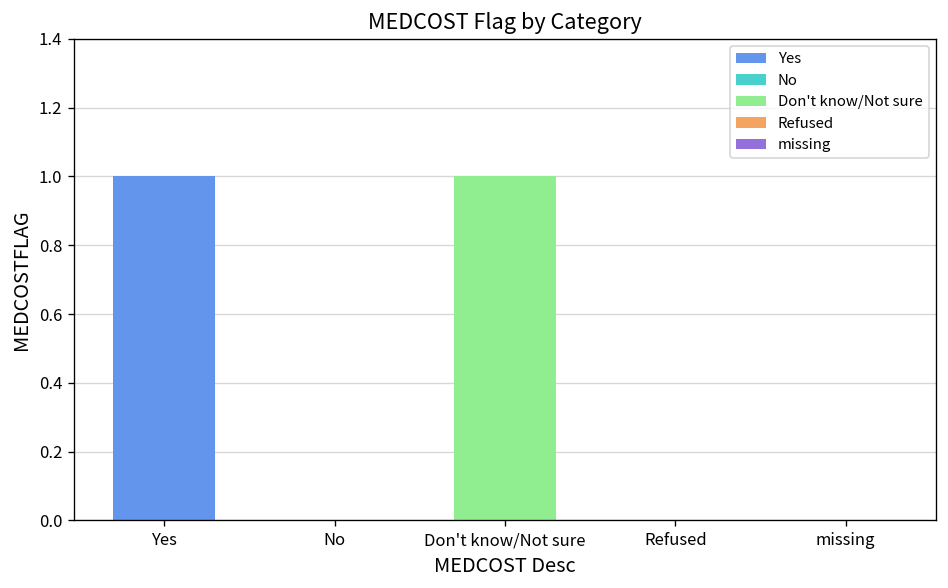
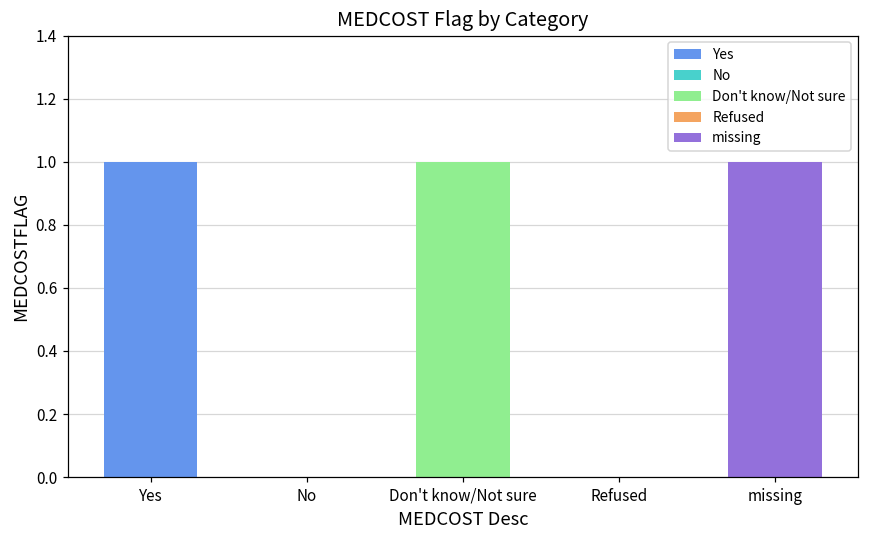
  {
    "Yes": 1,
    "No": 0,
    "Don't know/Not sure": 1,
    "Refused": 0,
-   "missing": 0
+   "missing": 1
  }
